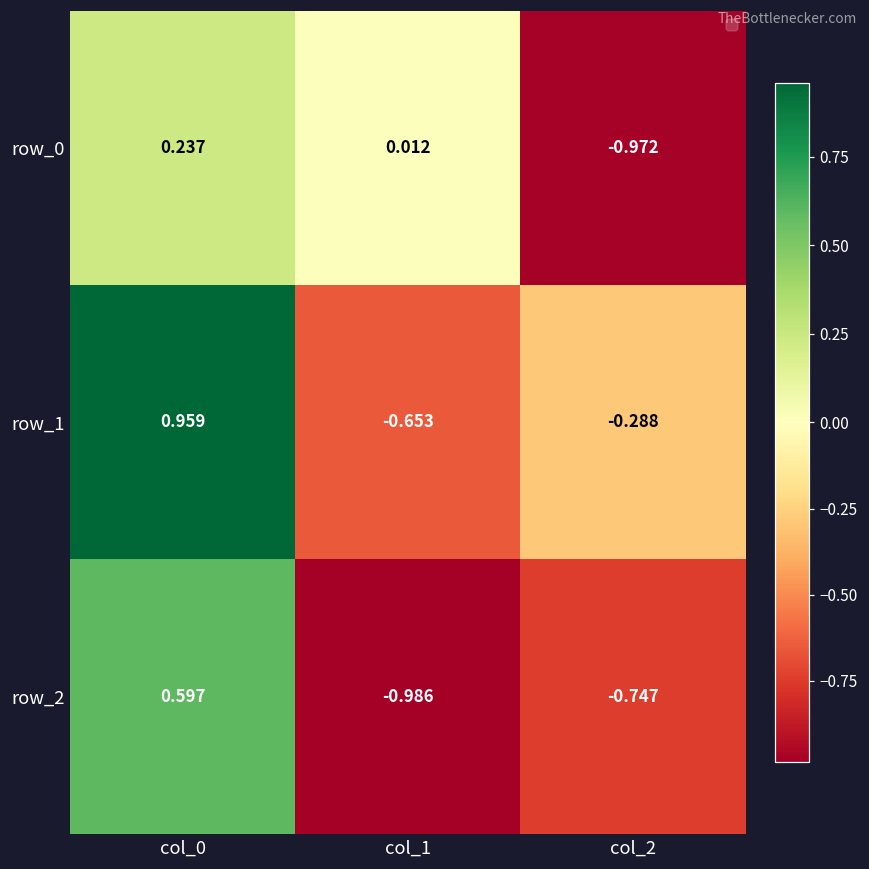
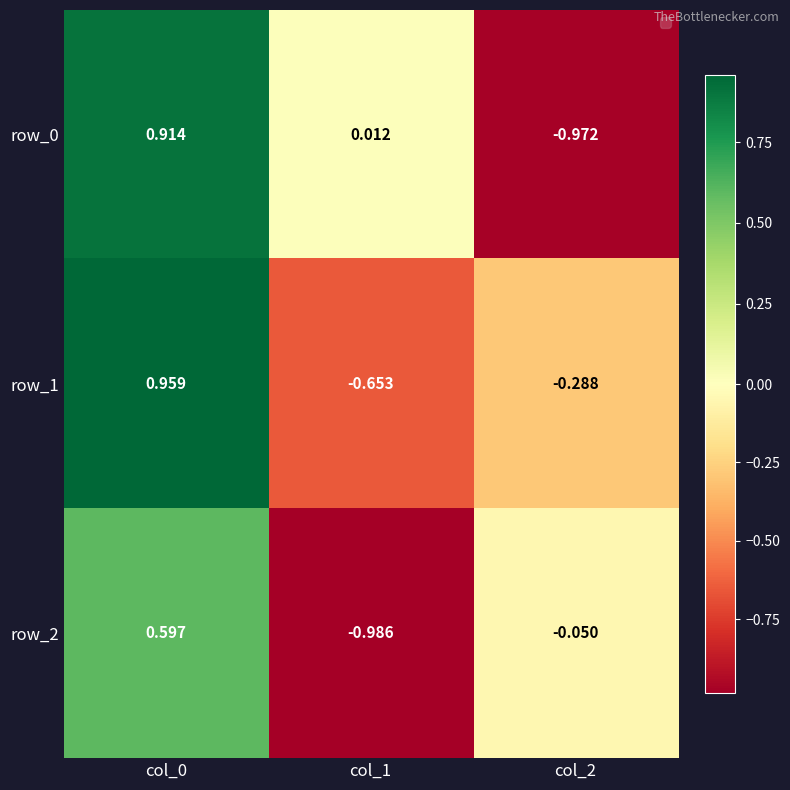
  {
    "row_0": {
-     "col_0": 0.237,
+     "col_0": 0.914,
      "col_1": 0.012,
      "col_2": -0.972
    },
    "row_1": {
      "col_0": 0.959,
      "col_1": -0.653,
      "col_2": -0.288
    },
    "row_2": {
      "col_0": 0.597,
      "col_1": -0.986,
-     "col_2": -0.747
+     "col_2": -0.050
    }
  }
